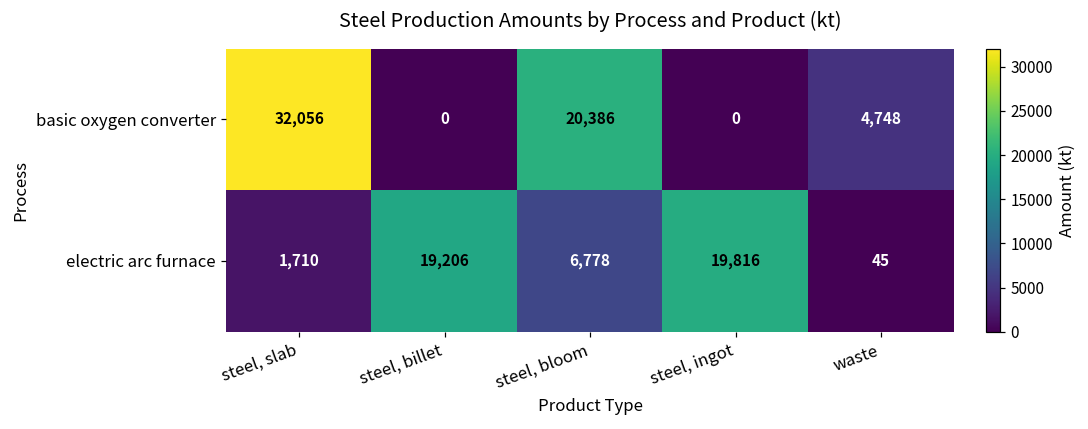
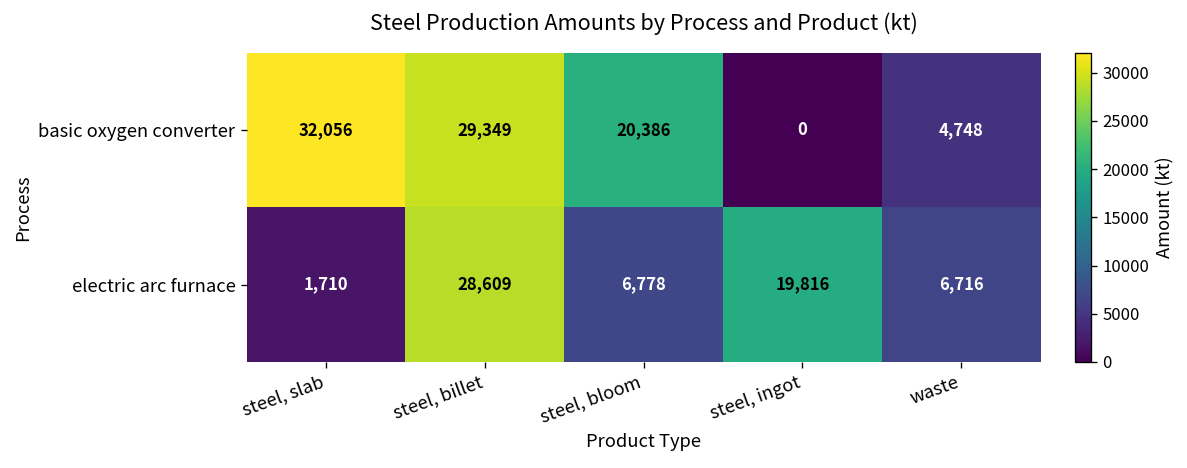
  {
    "basic oxygen converter": {
      "steel, slab": "32,056",
-     "steel, billet": "0",
+     "steel, billet": "29,349",
      "steel, bloom": "20,386",
      "steel, ingot": "0",
      "waste": "4,748"
    },
    "electric arc furnace": {
      "steel, slab": "1,710",
-     "steel, billet": "19,206",
+     "steel, billet": "28,609",
      "steel, bloom": "6,778",
      "steel, ingot": "19,816",
-     "waste": "45"
+     "waste": "6,716"
    }
  }
